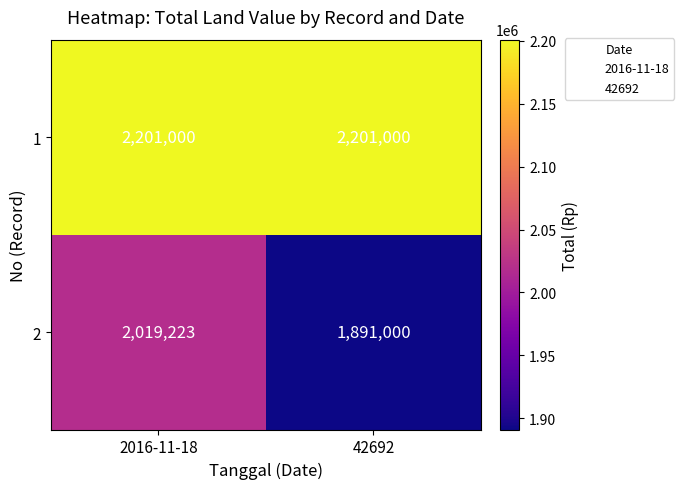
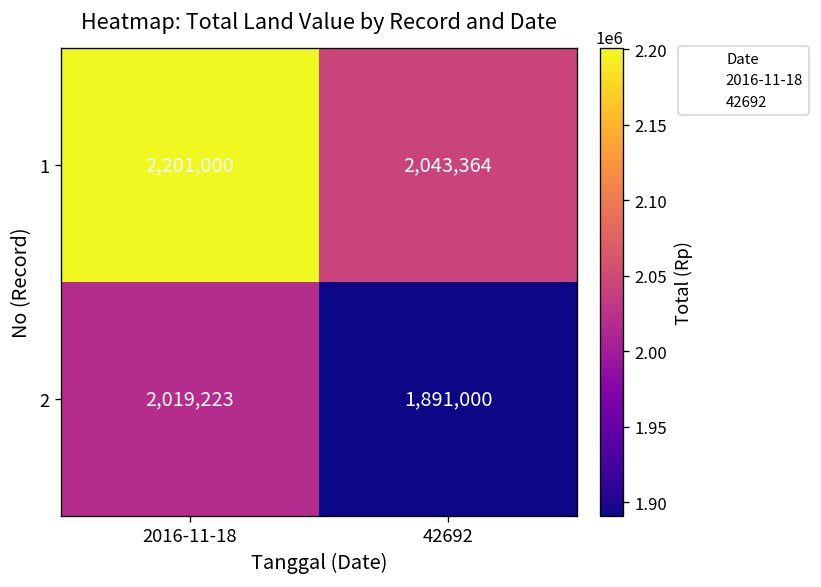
  {
    "1": {
      "2016-11-18": "2,201,000",
-     "42692": "2,201,000"
+     "42692": "2,043,364"
    },
    "2": {
      "2016-11-18": "2,019,223",
      "42692": "1,891,000"
    }
  }
